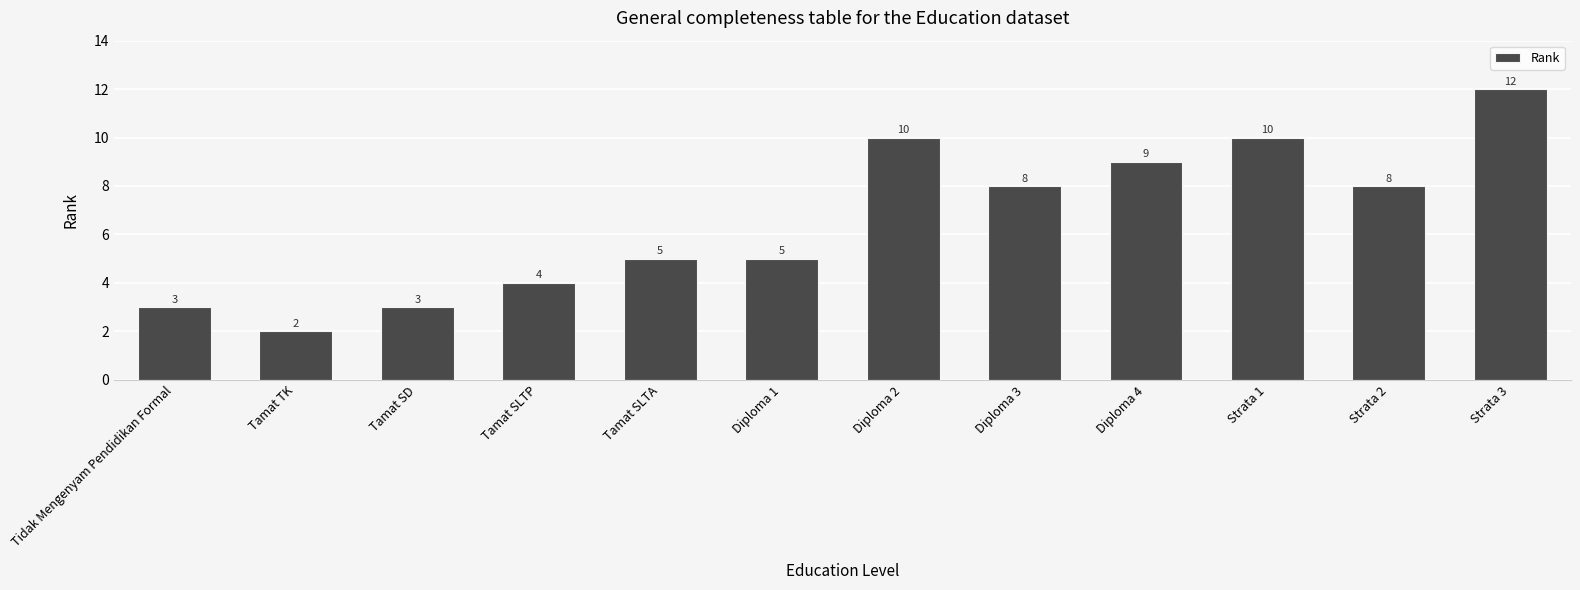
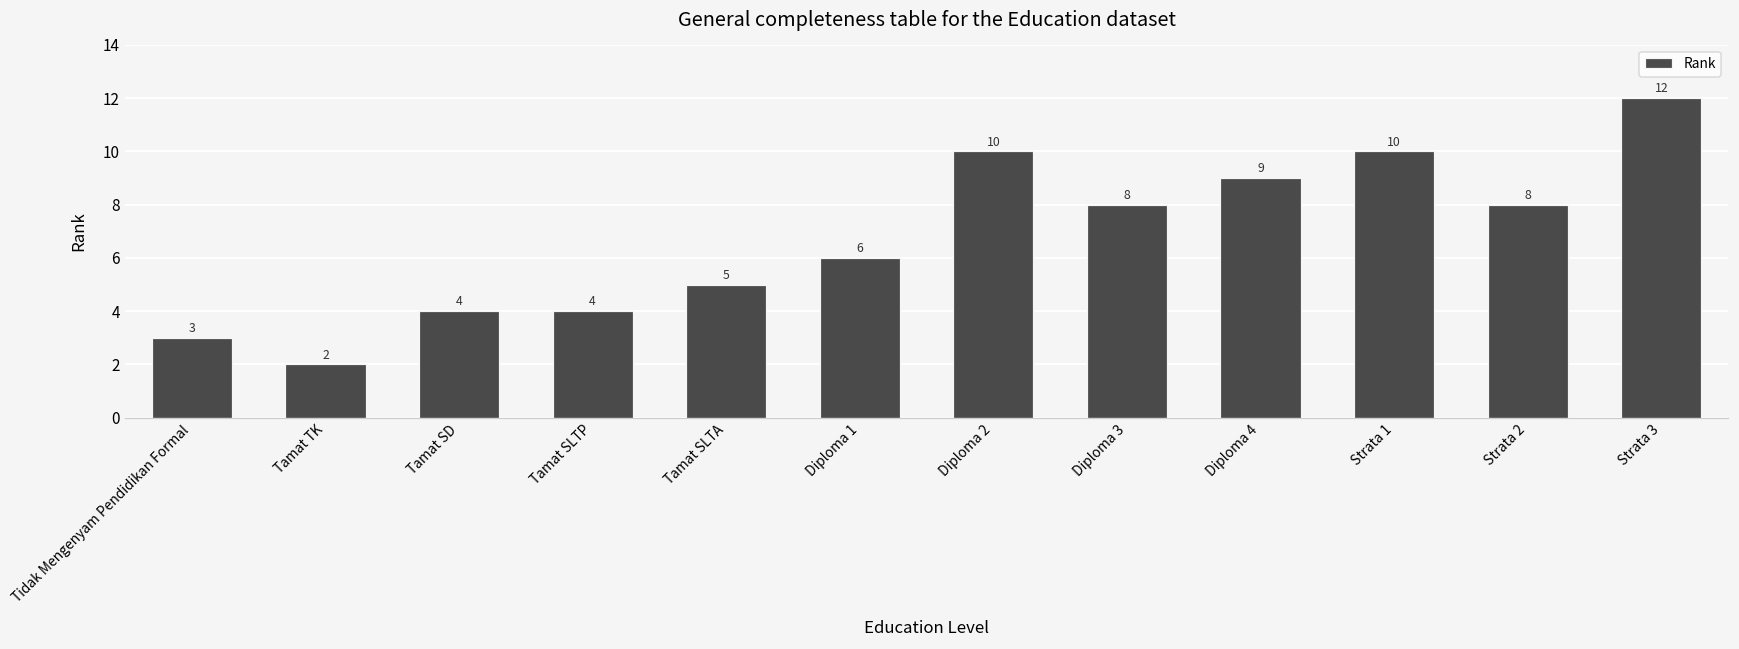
  {
    "Tidak Mengenyam Pendidikan Formal": 3,
    "Tamat TK": 2,
-   "Tamat SD": 3,
+   "Tamat SD": 4,
    "Tamat SLTP": 4,
    "Tamat SLTA": 5,
-   "Diploma 1": 5,
+   "Diploma 1": 6,
    "Diploma 2": 10,
    "Diploma 3": 8,
    "Diploma 4": 9,
    "Strata 1": 10,
    "Strata 2": 8,
    "Strata 3": 12
  }
